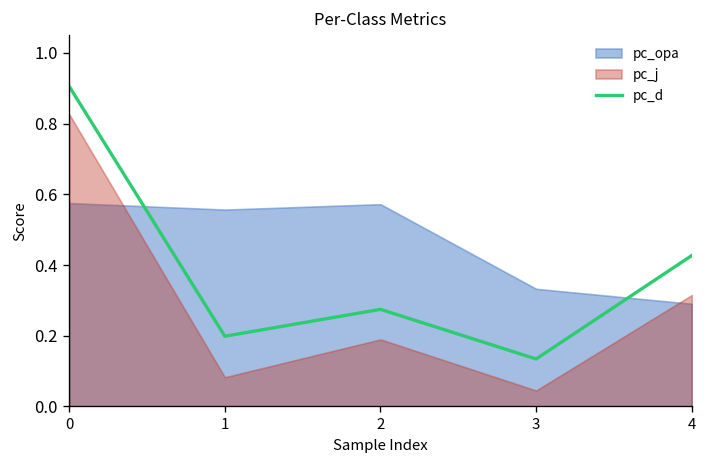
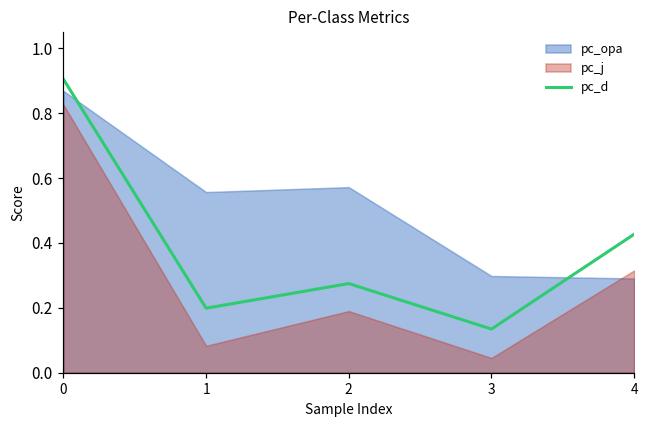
  {
    "pc_opa": {
-     "0": 0.58,
+     "0": 0.87,
      "1": 0.56,
      "2": 0.57,
-     "3": 0.33,
+     "3": 0.30,
      "4": 0.29
    },
    "pc_d": {
      "0": 0.91,
      "1": 0.20,
      "2": 0.27,
      "3": 0.13,
      "4": 0.43
    },
    "pc_j": {
      "0": 0.83,
      "1": 0.08,
      "2": 0.19,
      "3": 0.05,
      "4": 0.32
    }
  }
